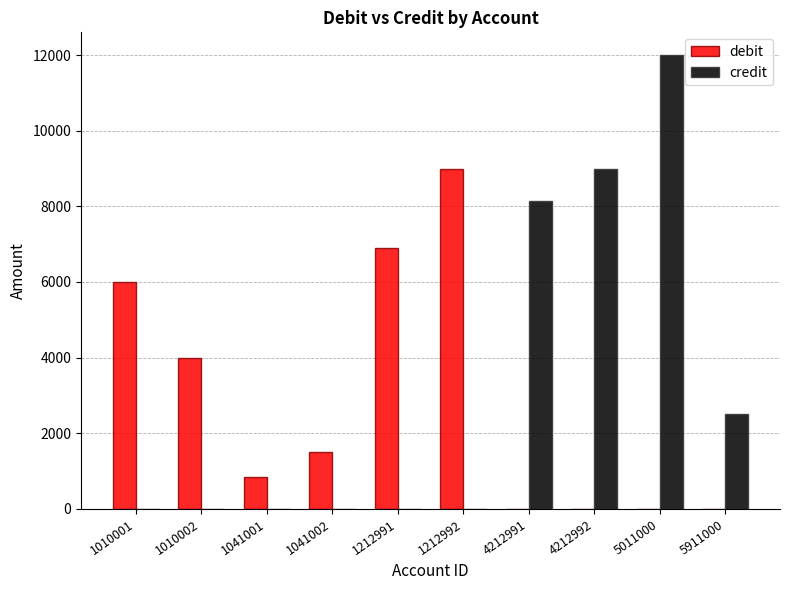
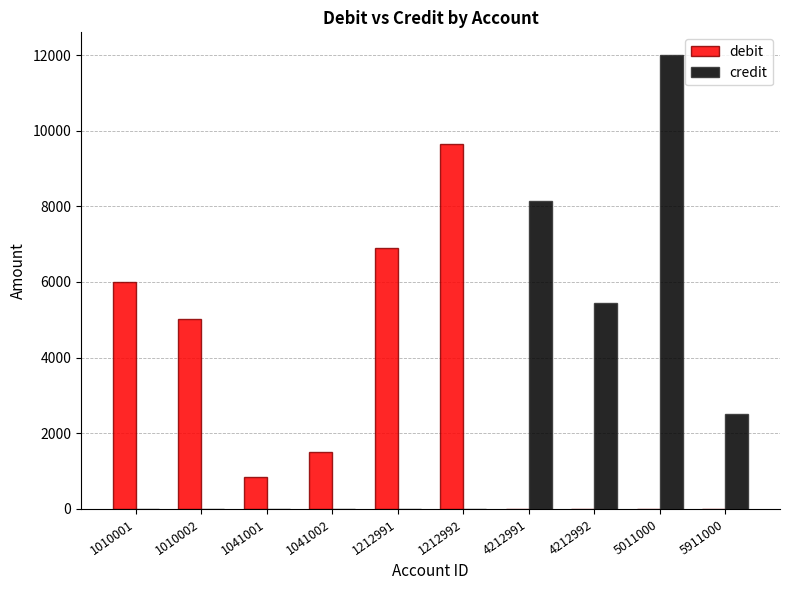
  {
    "debit": {
      "1010001": 6000,
-     "1010002": 4000,
+     "1010002": 5000,
      "1041001": 800,
      "1041002": 1500,
      "1212991": 6900,
-     "1212992": 9000,
+     "1212992": 9600,
      "4212991": 0,
      "4212992": 0,
      "5011000": 0,
      "5911000": 0
    },
    "credit": {
      "1010001": 0,
      "1010002": 0,
      "1041001": 0,
      "1041002": 0,
      "1212991": 0,
      "1212992": 0,
      "4212991": 8100,
-     "4212992": 9000,
+     "4212992": 5400,
      "5011000": 12000,
      "5911000": 2500
    }
  }
